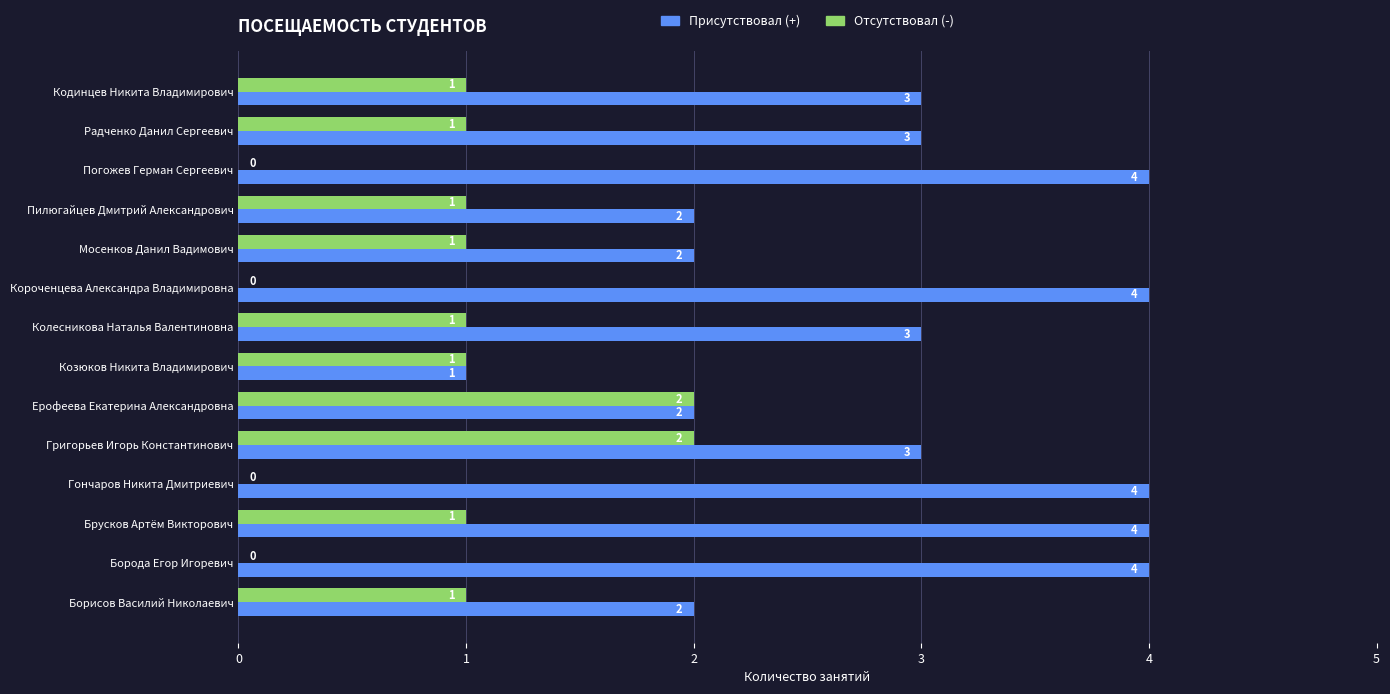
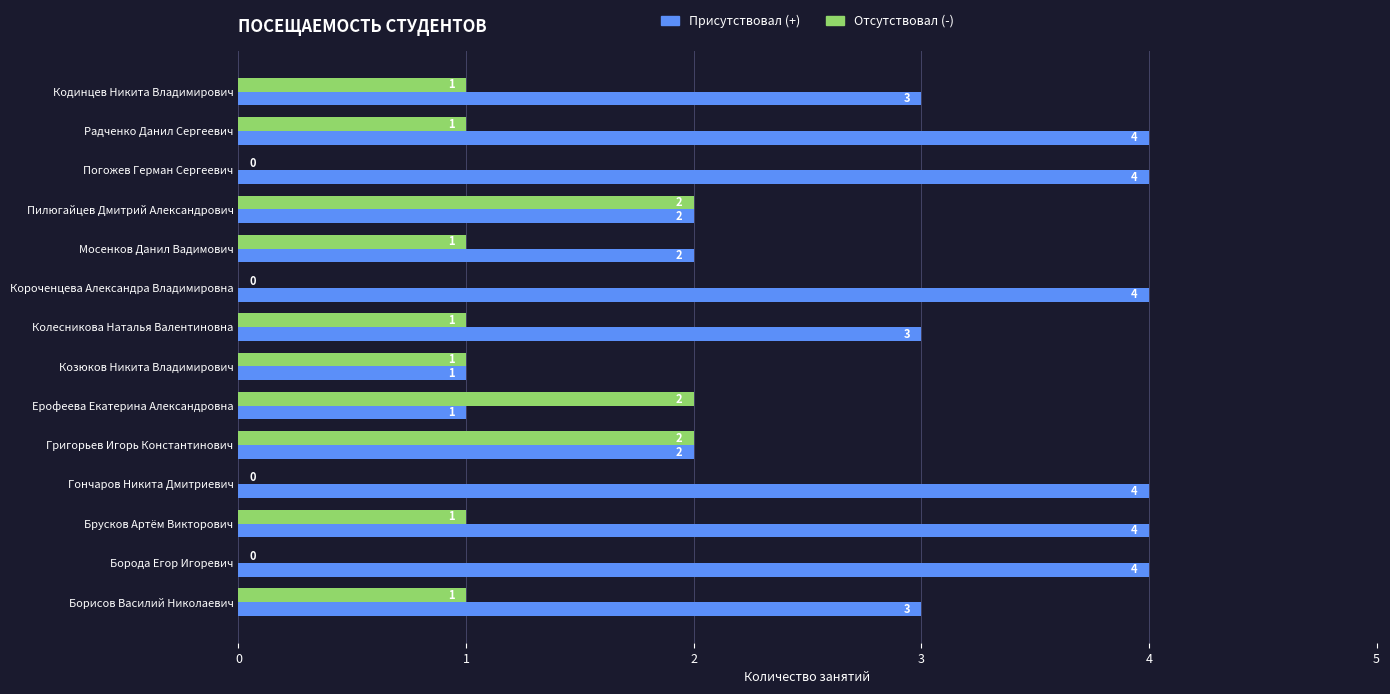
  {
    "Присутствовал (+)": {
      "Кодинцев Никита Владимирович": 3,
-     "Радченко Данил Сергеевич": 3,
+     "Радченко Данил Сергеевич": 4,
      "Погожев Герман Сергеевич": 4,
      "Пилюгайцев Дмитрий Александрович": 2,
      "Мосенков Данил Вадимович": 2,
      "Короченцева Александра Владимировна": 4,
      "Колесникова Наталья Валентиновна": 3,
      "Козюков Никита Владимирович": 1,
-     "Ерофеева Екатерина Александровна": 2,
-     "Григорьев Игорь Константинович": 3,
+     "Ерофеева Екатерина Александровна": 1,
+     "Григорьев Игорь Константинович": 2,
      "Гончаров Никита Дмитриевич": 4,
      "Брусков Артём Викторович": 4,
      "Борода Егор Игоревич": 4,
-     "Борисов Василий Николаевич": 2
+     "Борисов Василий Николаевич": 3
    },
    "Отсутствовал (-)": {
      "Кодинцев Никита Владимирович": 1,
      "Радченко Данил Сергеевич": 1,
      "Погожев Герман Сергеевич": 0,
-     "Пилюгайцев Дмитрий Александрович": 1,
+     "Пилюгайцев Дмитрий Александрович": 2,
      "Мосенков Данил Вадимович": 1,
      "Короченцева Александра Владимировна": 0,
      "Колесникова Наталья Валентиновна": 1,
      "Козюков Никита Владимирович": 1,
      "Ерофеева Екатерина Александровна": 2,
      "Григорьев Игорь Константинович": 2,
      "Гончаров Никита Дмитриевич": 0,
      "Брусков Артём Викторович": 1,
      "Борода Егор Игоревич": 0,
      "Борисов Василий Николаевич": 1
    }
  }
